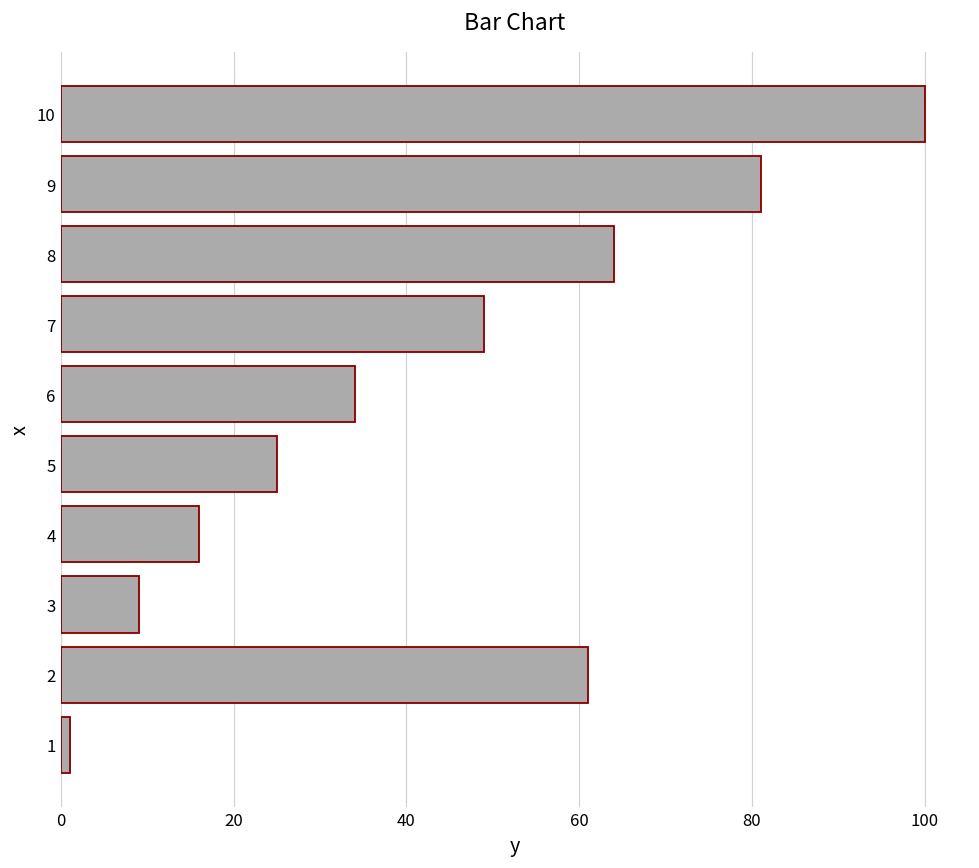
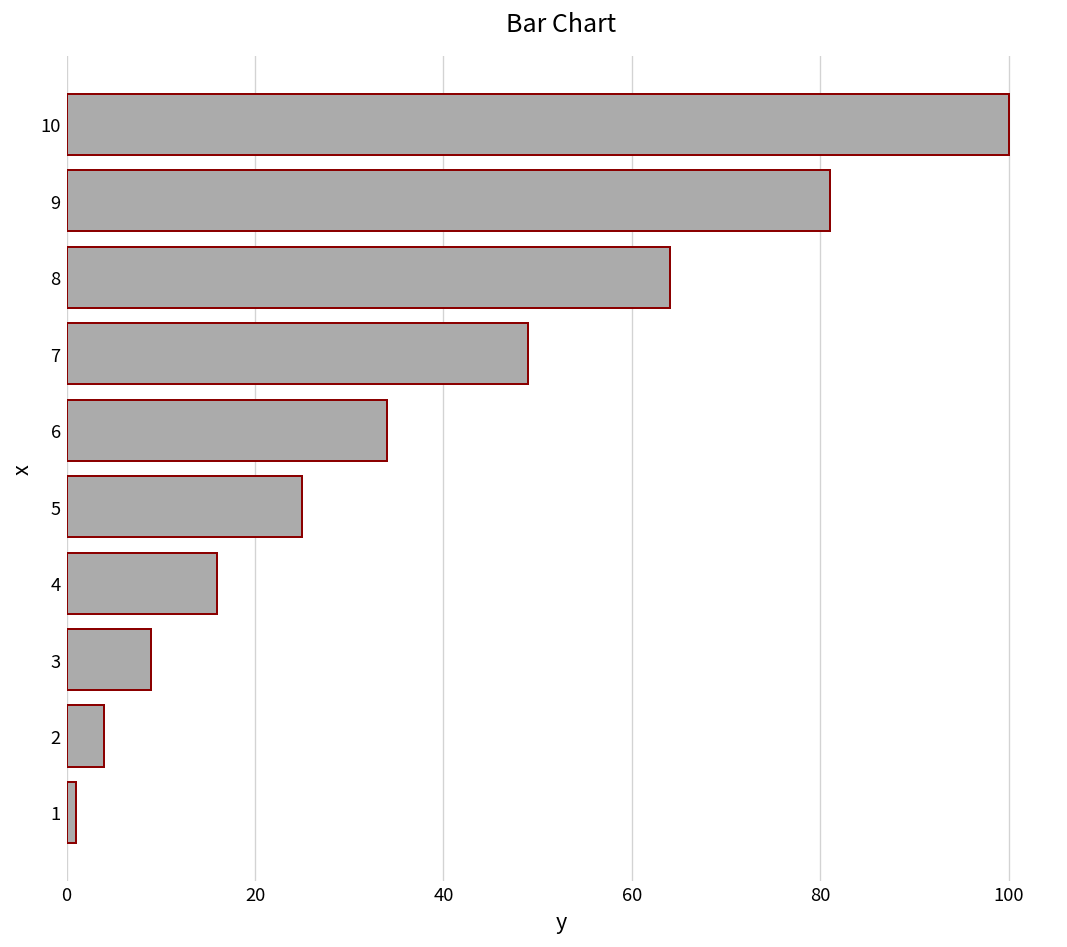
  {
    "10": 100,
    "9": 81,
    "8": 64,
    "7": 49,
    "6": 34,
    "5": 25,
    "4": 16,
    "3": 9,
-   "2": 61,
+   "2": 4,
    "1": 1
  }
